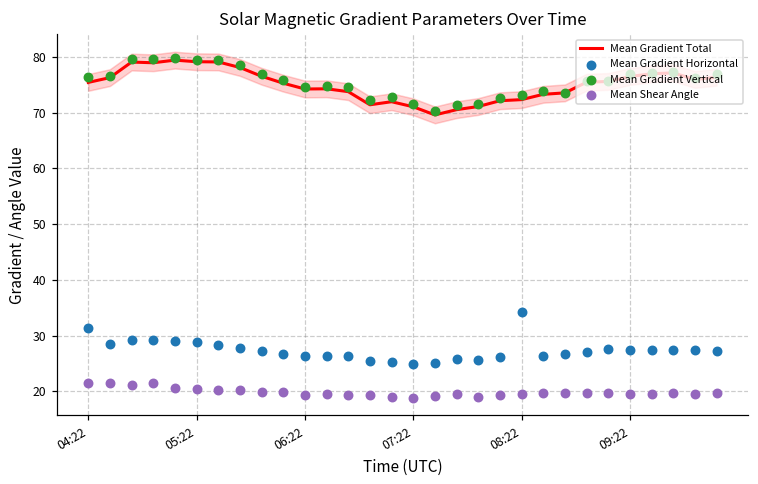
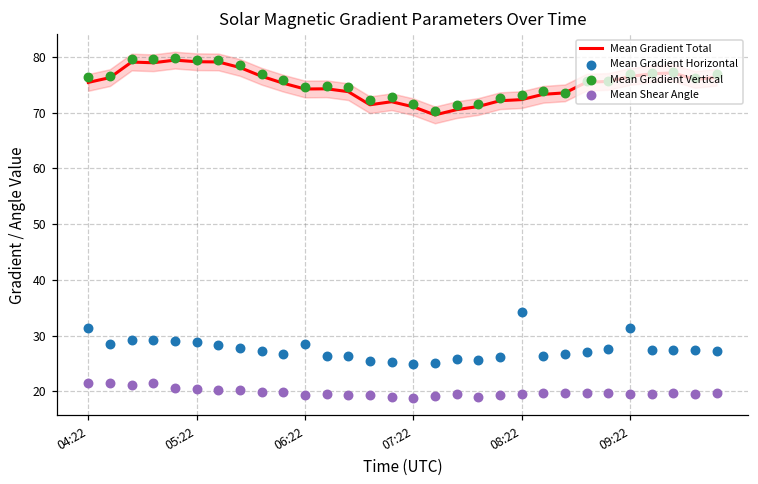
  {
    "Mean Gradient Horizontal": {
-     "06:22": 26,
-     "09:22": 27
+     "06:22": 28,
+     "09:22": 31
    }
  }
